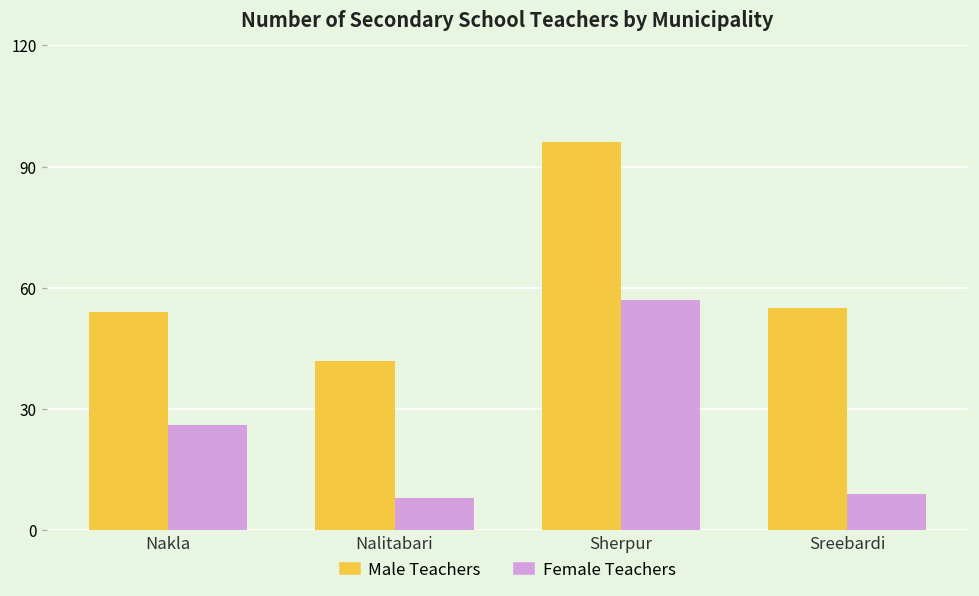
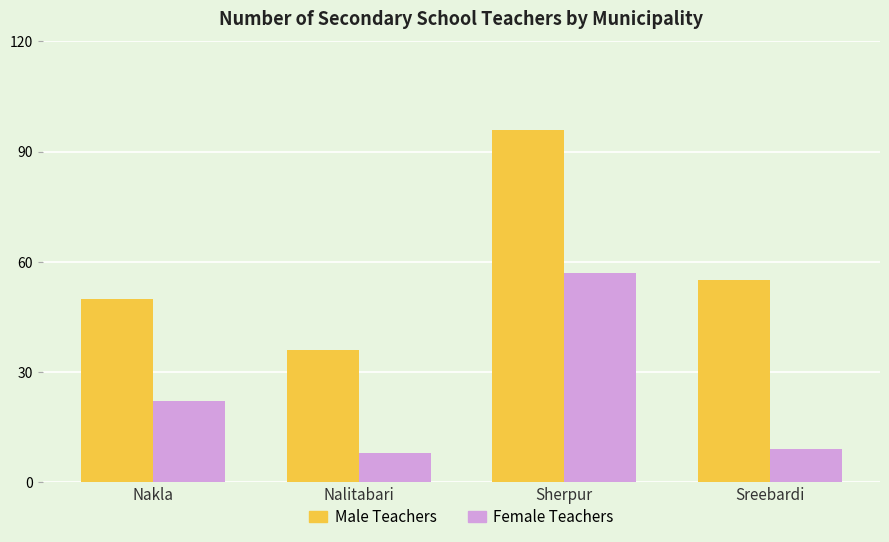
  {
    "Male Teachers": {
-     "Nakla": 54,
-     "Nalitabari": 42,
+     "Nakla": 50,
+     "Nalitabari": 36,
      "Sherpur": 96,
      "Sreebardi": 55
    },
    "Female Teachers": {
-     "Nakla": 26,
+     "Nakla": 22,
      "Nalitabari": 8,
      "Sherpur": 57,
      "Sreebardi": 9
    }
  }
